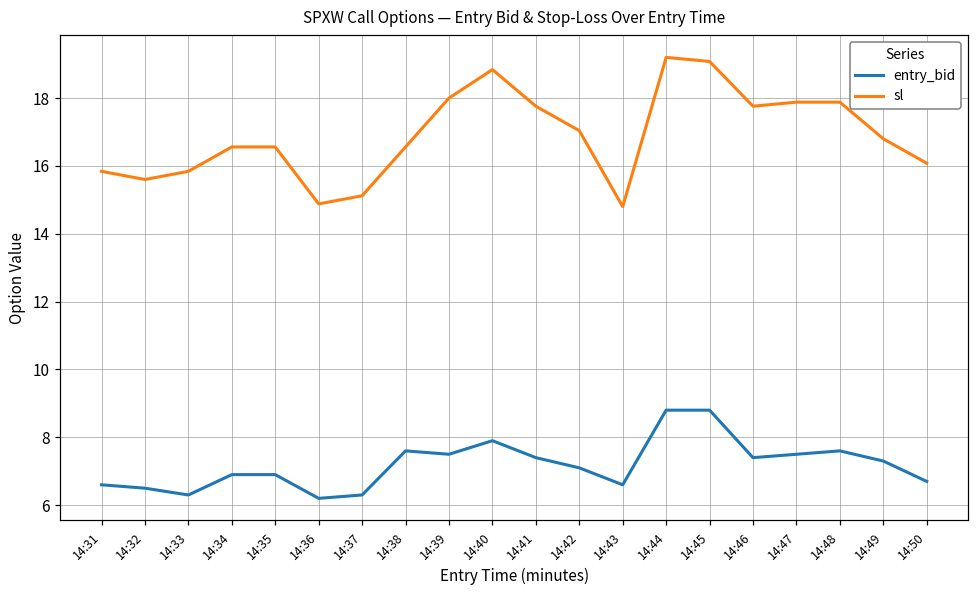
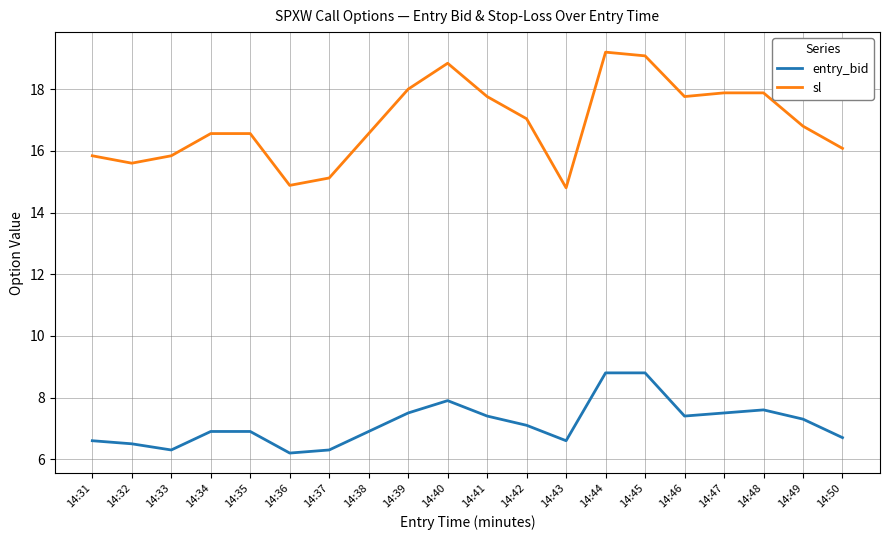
  {
    "entry_bid": {
      "14:31": 6.6,
      "14:32": 6.5,
      "14:33": 6.3,
      "14:34": 6.9,
      "14:35": 6.9,
      "14:36": 6.2,
      "14:37": 6.3,
-     "14:38": 7.6,
+     "14:38": 6.9,
      "14:39": 7.5,
      "14:40": 7.9,
      "14:41": 7.4,
      "14:42": 7.1,
      "14:43": 6.6,
      "14:44": 8.8,
      "14:45": 8.8,
      "14:46": 7.4,
      "14:47": 7.5,
      "14:48": 7.6,
      "14:49": 7.3,
      "14:50": 6.7
    },
    "sl": {
      "14:31": 15.8,
      "14:32": 15.6,
      "14:33": 15.8,
      "14:34": 16.6,
      "14:35": 16.6,
      "14:36": 14.9,
      "14:37": 15.1,
      "14:38": 16.6,
      "14:39": 18.0,
      "14:40": 18.8,
      "14:41": 17.8,
      "14:42": 17.0,
      "14:43": 14.8,
      "14:44": 19.2,
      "14:45": 19.1,
      "14:46": 17.8,
      "14:47": 17.9,
      "14:48": 17.9,
      "14:49": 16.8,
      "14:50": 16.1
    }
  }
